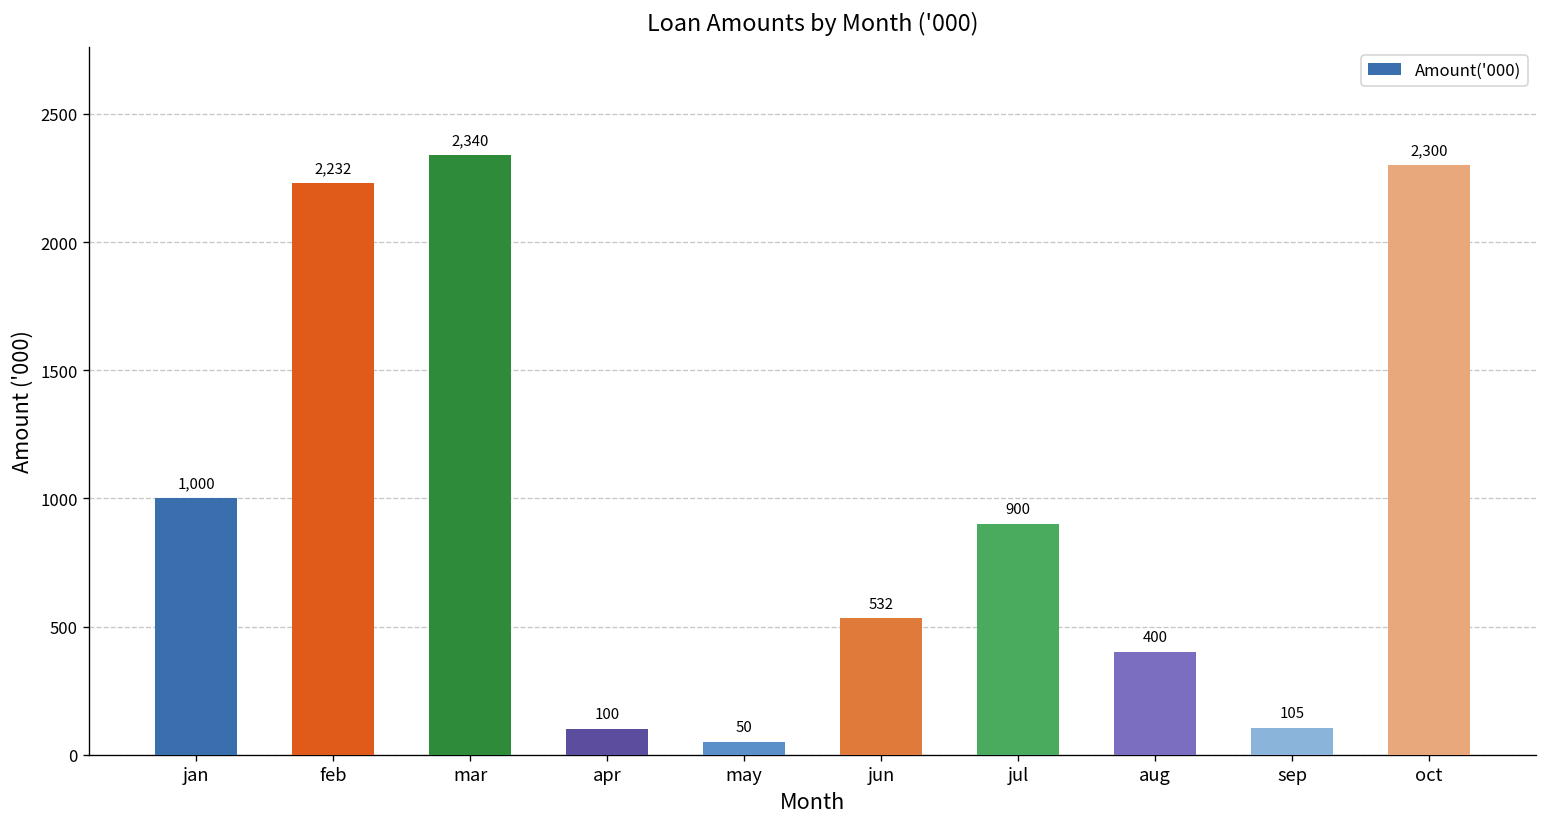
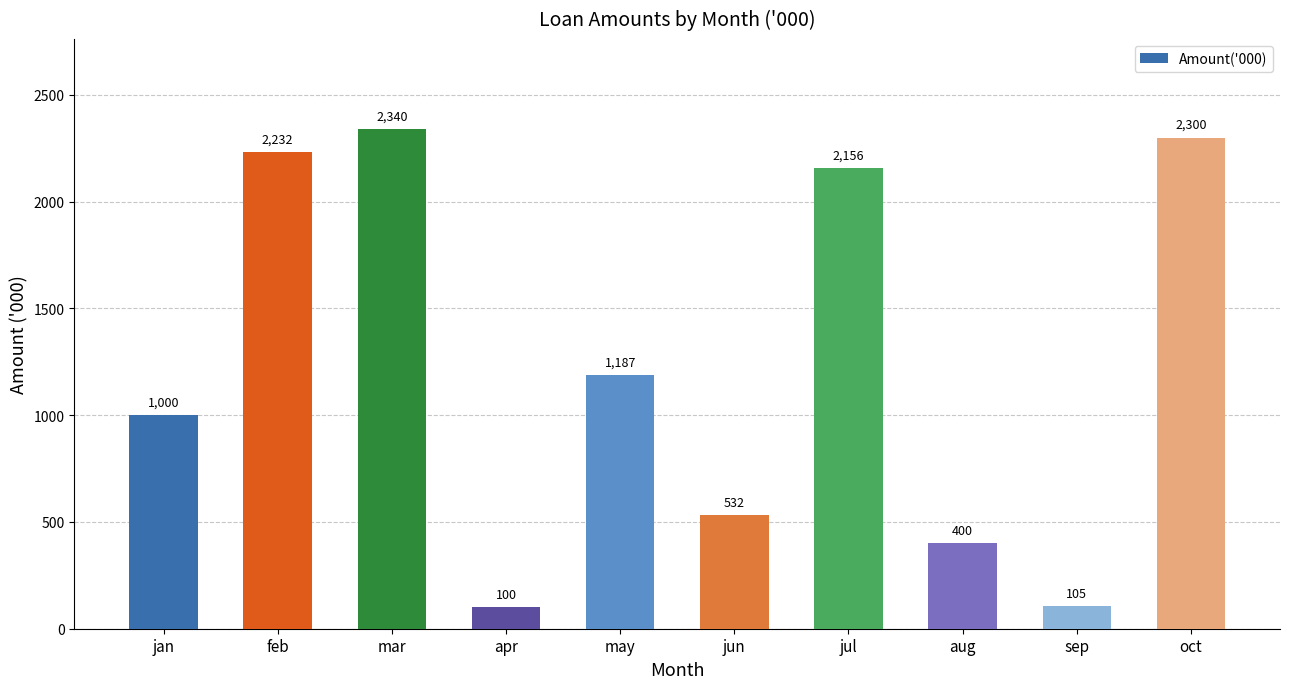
  {
    "jan": "1,000",
    "feb": "2,232",
    "mar": "2,340",
    "apr": "100",
-   "may": "50",
+   "may": "1,187",
    "jun": "532",
-   "jul": "900",
+   "jul": "2,156",
    "aug": "400",
    "sep": "105",
    "oct": "2,300"
  }
